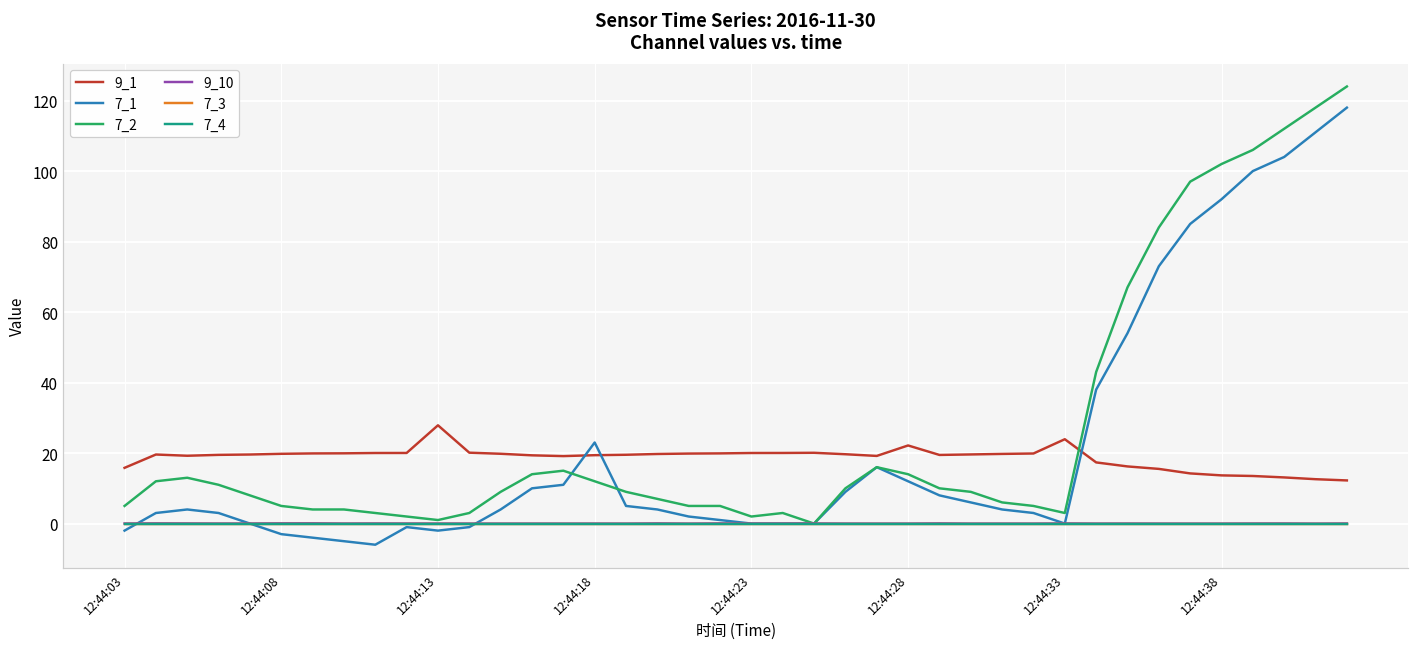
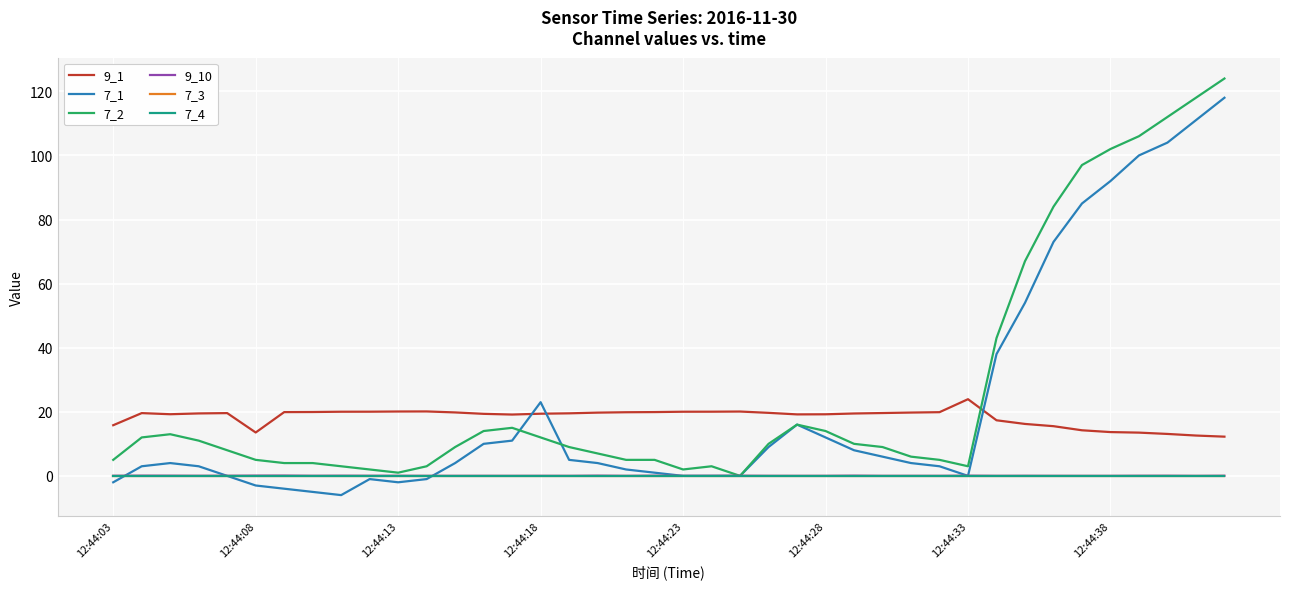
  {
    "9_1": {
      "12:44:03": 16,
-     "12:44:08": 20,
-     "12:44:13": 28,
+     "12:44:08": 14,
+     "12:44:13": 20,
      "12:44:18": 19,
      "12:44:23": 20,
-     "12:44:28": 22,
+     "12:44:28": 19,
      "12:44:33": 24,
      "12:44:38": 14
    },
    "7_1": {
      "12:44:03": -2,
      "12:44:08": -3,
      "12:44:13": -2,
      "12:44:18": 23,
      "12:44:28": 12,
      "12:44:38": 92
    }
  }
